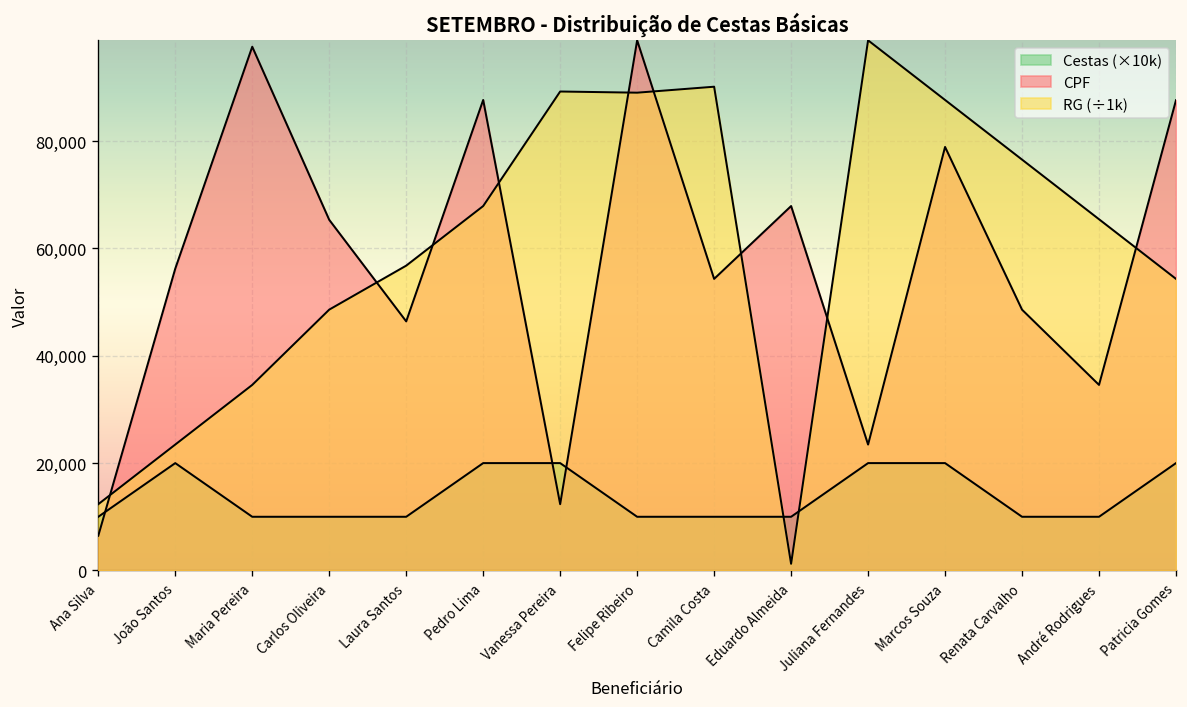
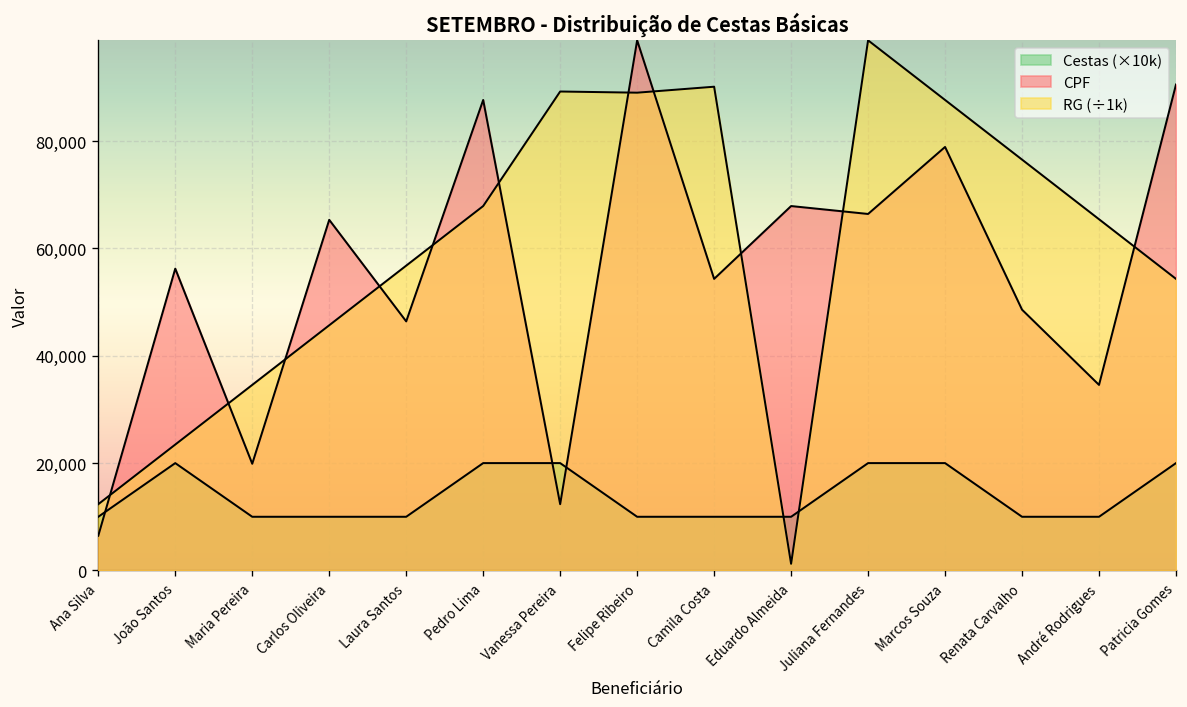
  {
    "Cestas (×10k)": {
      "Ana Silva": "10,000",
      "João Santos": "20,000",
      "Maria Pereira": "10,000",
      "Carlos Oliveira": "10,000",
      "Laura Santos": "10,000",
      "Pedro Lima": "20,000",
      "Vanessa Pereira": "20,000",
      "Felipe Ribeiro": "10,000",
      "Camila Costa": "10,000",
      "Eduardo Almeida": "10,000",
      "Juliana Fernandes": "20,000",
      "Marcos Souza": "20,000",
      "Renata Carvalho": "10,000",
      "André Rodrigues": "10,000",
      "Patricia Gomes": "20,000"
    },
    "CPF": {
      "Ana Silva": "6,000",
      "João Santos": "56,000",
-     "Maria Pereira": "98,000",
+     "Maria Pereira": "20,000",
      "Carlos Oliveira": "65,000",
      "Laura Santos": "46,000",
      "Pedro Lima": "88,000",
      "Vanessa Pereira": "12,000",
      "Felipe Ribeiro": "99,000",
      "Camila Costa": "54,000",
      "Eduardo Almeida": "68,000",
-     "Juliana Fernandes": "23,000",
+     "Juliana Fernandes": "66,000",
      "Marcos Souza": "79,000",
      "Renata Carvalho": "49,000",
      "André Rodrigues": "35,000",
-     "Patricia Gomes": "88,000"
+     "Patricia Gomes": "91,000"
    },
    "RG (÷1k)": {
      "Ana Silva": "12,000",
      "João Santos": "23,000",
      "Maria Pereira": "35,000",
-     "Carlos Oliveira": "49,000",
+     "Carlos Oliveira": "46,000",
      "Laura Santos": "57,000",
      "Pedro Lima": "68,000",
      "Vanessa Pereira": "89,000",
      "Felipe Ribeiro": "89,000",
      "Camila Costa": "90,000",
      "Eduardo Almeida": "1,000",
      "Juliana Fernandes": "99,000",
      "Marcos Souza": "88,000",
      "Renata Carvalho": "77,000",
      "André Rodrigues": "65,000",
      "Patricia Gomes": "54,000"
    }
  }
